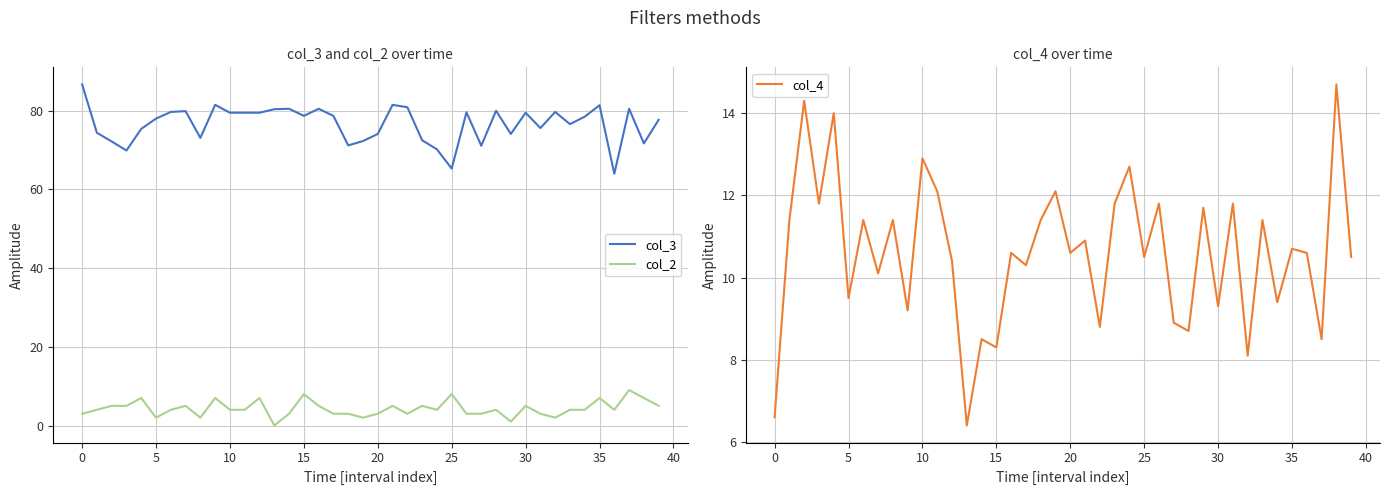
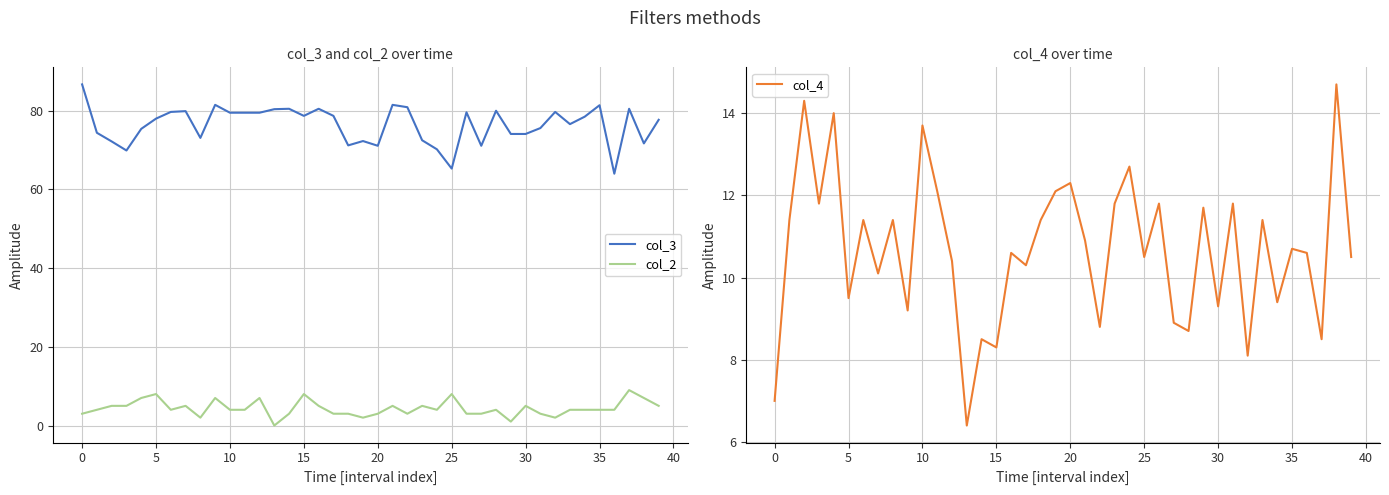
  {
    "col_3 and col_2 over time": {
      "col_3": {
        "0": 87,
        "5": 78,
        "10": 80,
        "15": 79,
-       "20": 74,
+       "20": 71,
        "25": 65,
-       "30": 80,
+       "30": 74,
        "35": 81
      },
      "col_2": {
        "0": 3,
-       "5": 2,
+       "5": 8,
        "10": 4,
        "15": 8,
        "20": 3,
        "25": 8,
        "30": 5,
-       "35": 7
+       "35": 4
      }
    },
    "col_4 over time": {
-     "0": 6.6,
+     "0": 7.0,
      "5": 9.5,
-     "10": 12.9,
+     "10": 13.7,
      "15": 8.3,
-     "20": 10.6,
+     "20": 12.3,
      "25": 10.5,
      "30": 9.3,
      "35": 10.7
    }
  }
